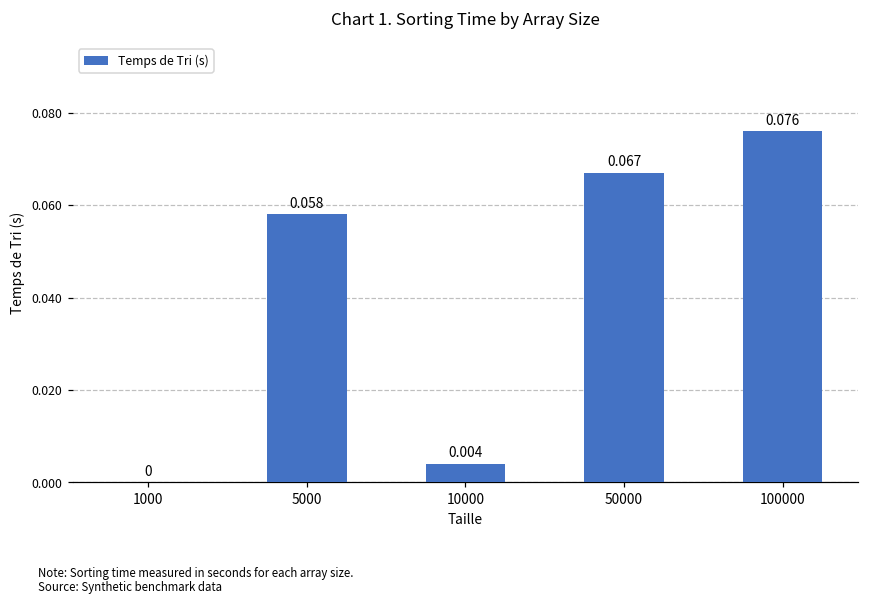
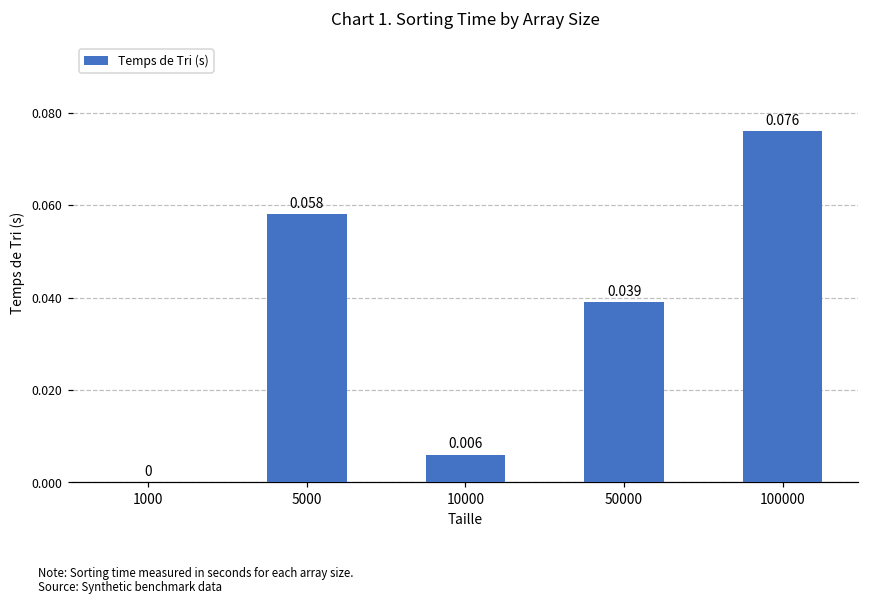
  {
    "1000": 0,
    "5000": 0.058,
-   "10000": 0.004,
-   "50000": 0.067,
+   "10000": 0.006,
+   "50000": 0.039,
    "100000": 0.076
  }
